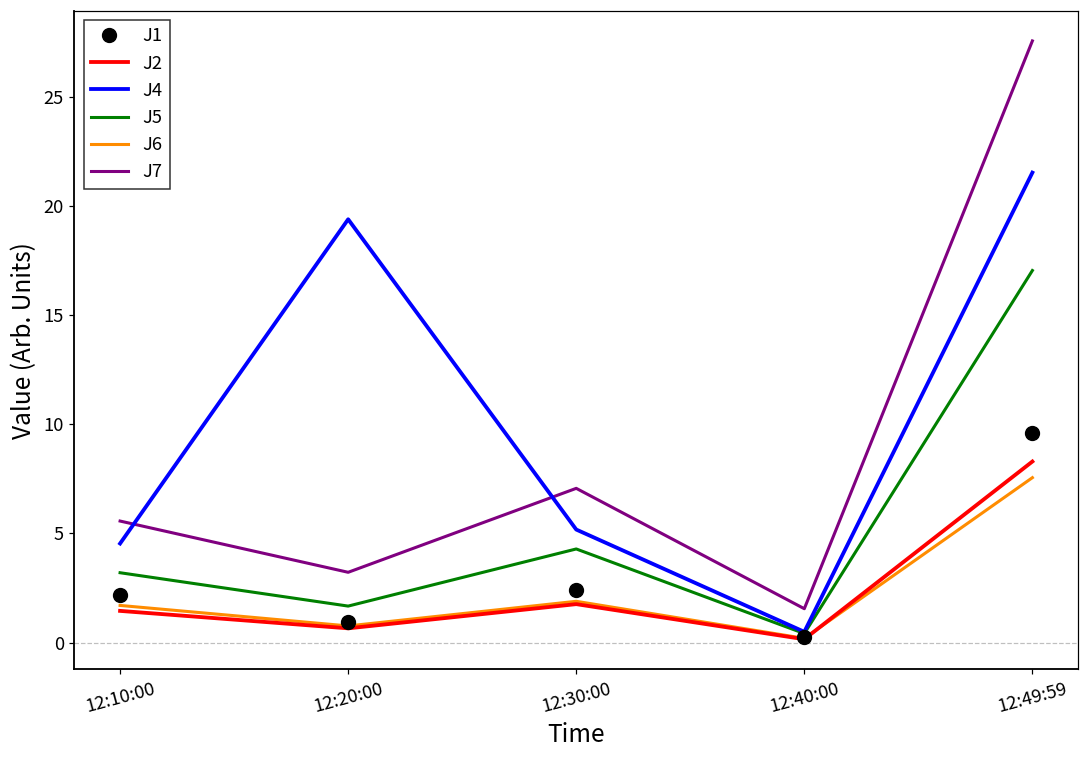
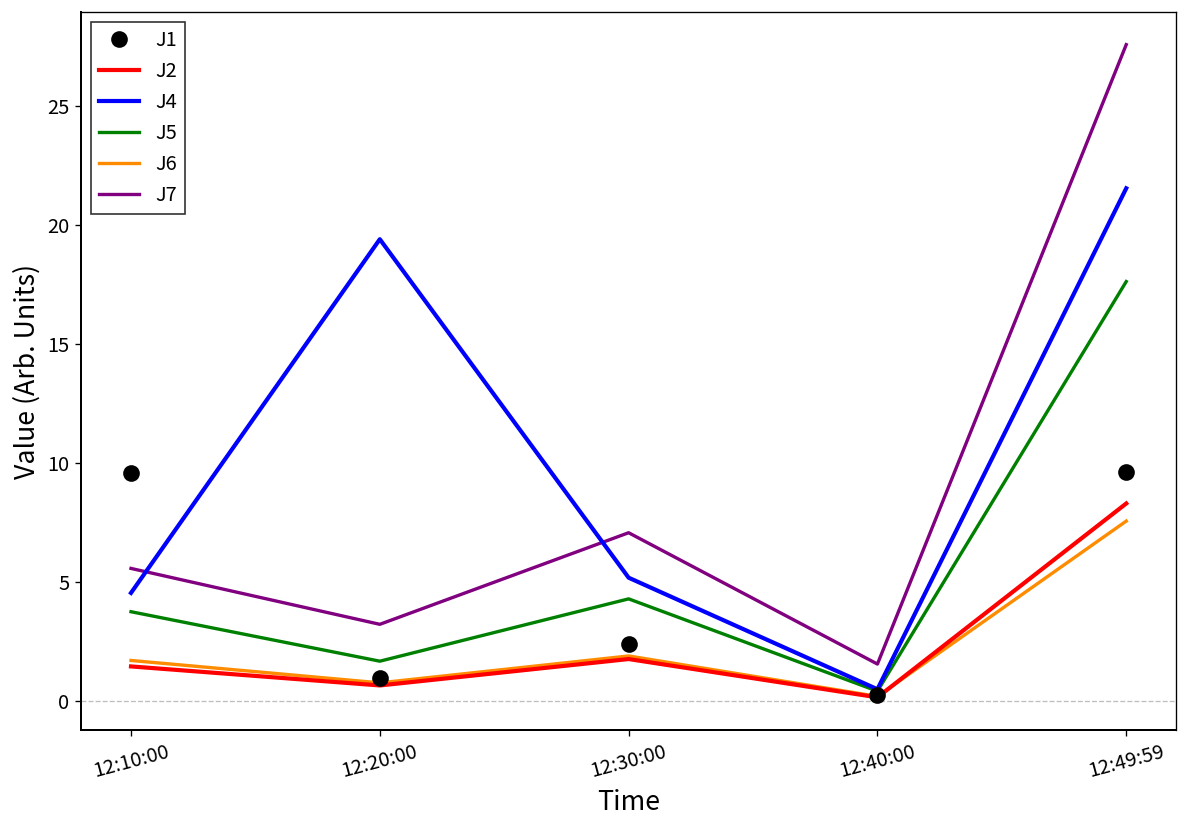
  {
    "J1": {
-     "12:10:00": 2.2,
+     "12:10:00": 9.6,
      "12:20:00": 1.0,
      "12:30:00": 2.4,
      "12:49:59": 9.6
    },
    "J2": {
      "12:10:00": 1.5,
      "12:30:00": 1.8,
      "12:49:59": 8.3
    },
    "J4": {
      "12:10:00": 4.5,
      "12:20:00": 19.4,
      "12:30:00": 5.2,
      "12:49:59": 21.6
    },
    "J5": {
-     "12:10:00": 3.2,
+     "12:10:00": 3.8,
      "12:20:00": 1.7,
      "12:30:00": 4.3,
-     "12:49:59": 17.1
+     "12:49:59": 17.6
    },
    "J6": {
      "12:10:00": 1.7,
      "12:30:00": 1.9,
      "12:49:59": 7.6
    },
    "J7": {
      "12:10:00": 5.6,
      "12:20:00": 3.2,
      "12:30:00": 7.1,
      "12:40:00": 1.6,
      "12:49:59": 27.6
    }
  }
